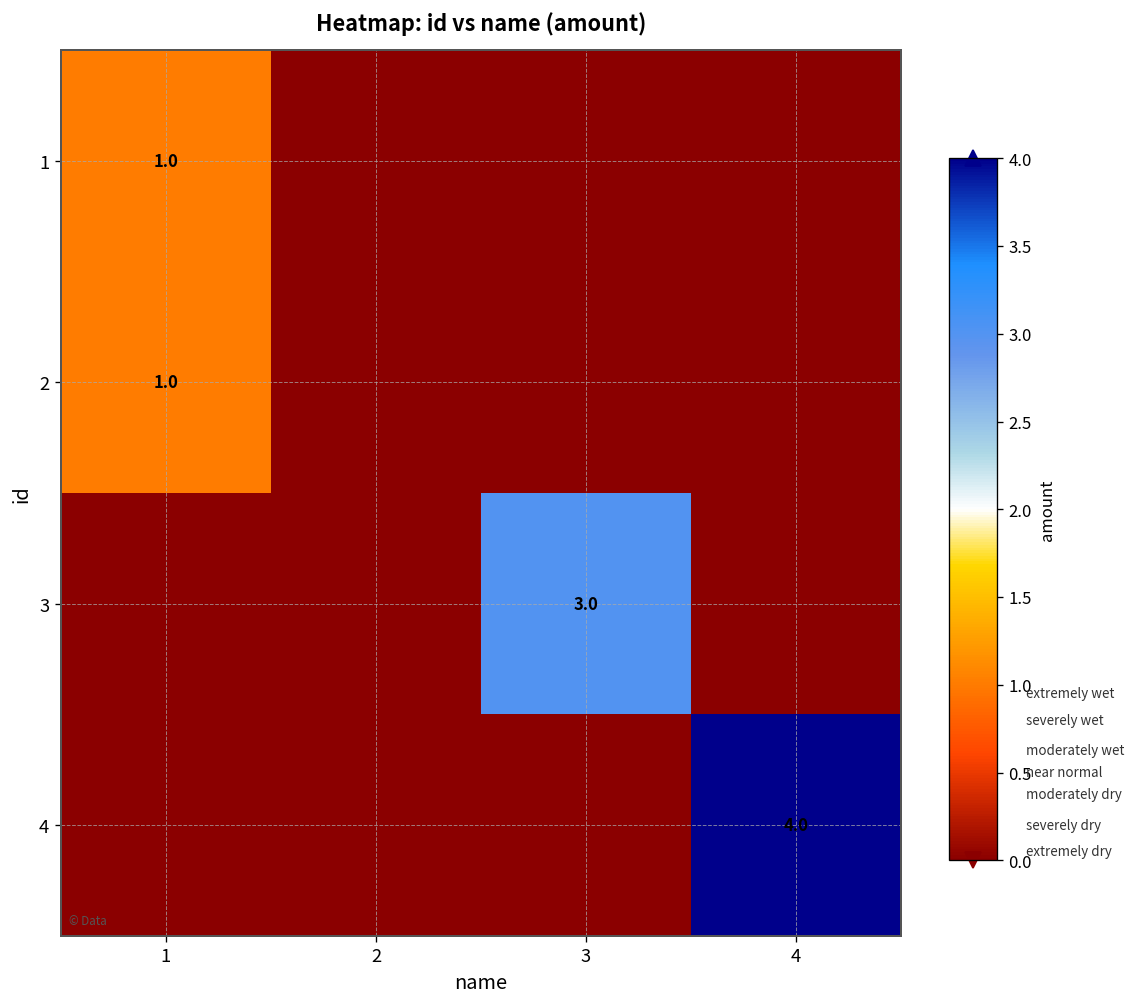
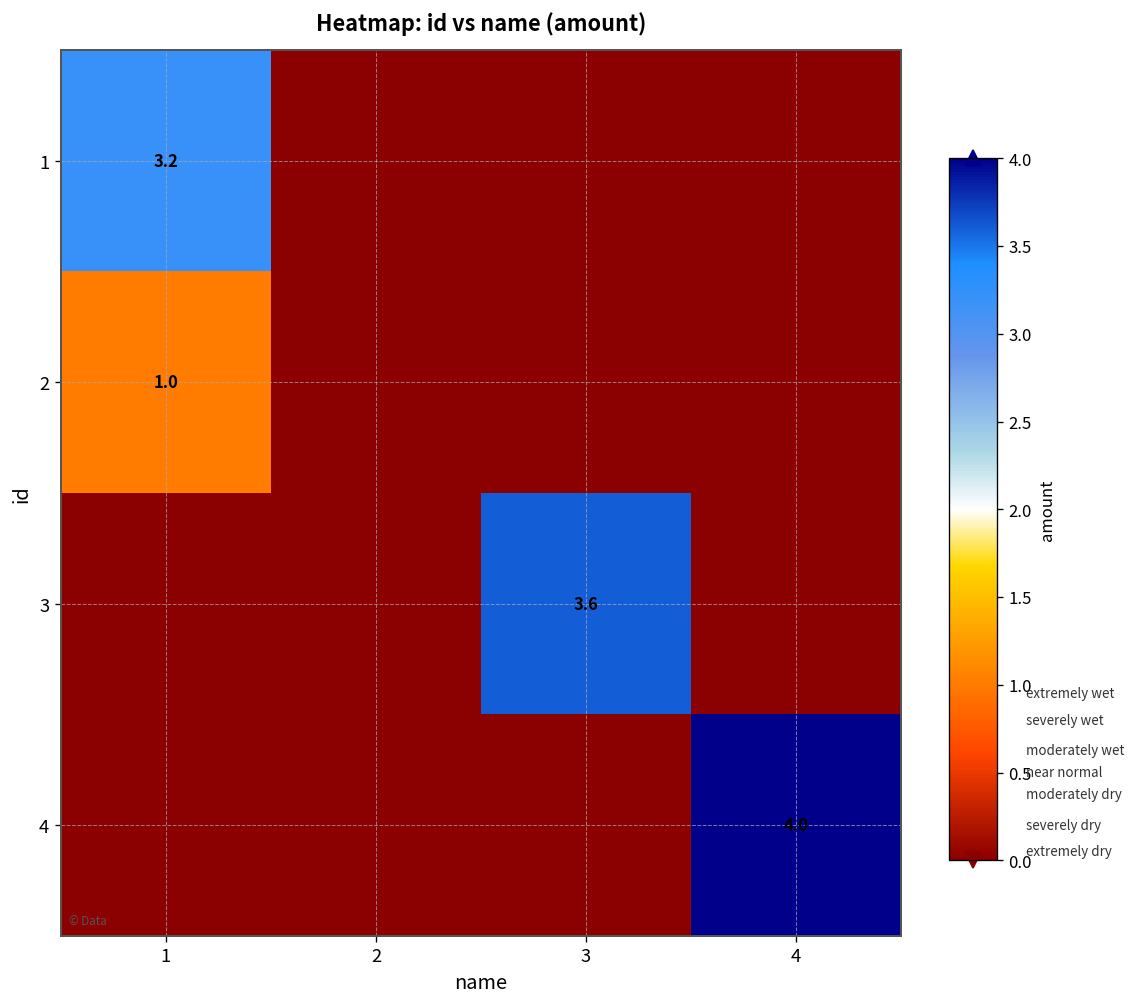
  {
    "1": {
-     "1": 1.0
+     "1": 3.2
    },
    "2": {
      "1": 1.0
    },
    "3": {
-     "3": 3.0
+     "3": 3.6
    },
    "4": {
      "4": 4.0
    }
  }
